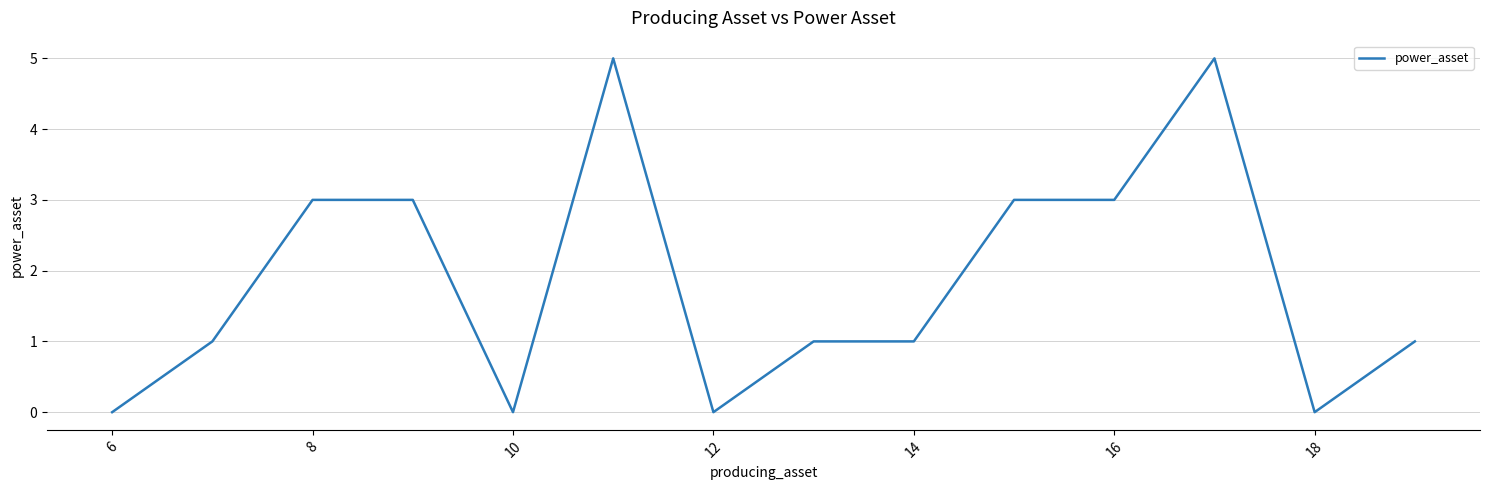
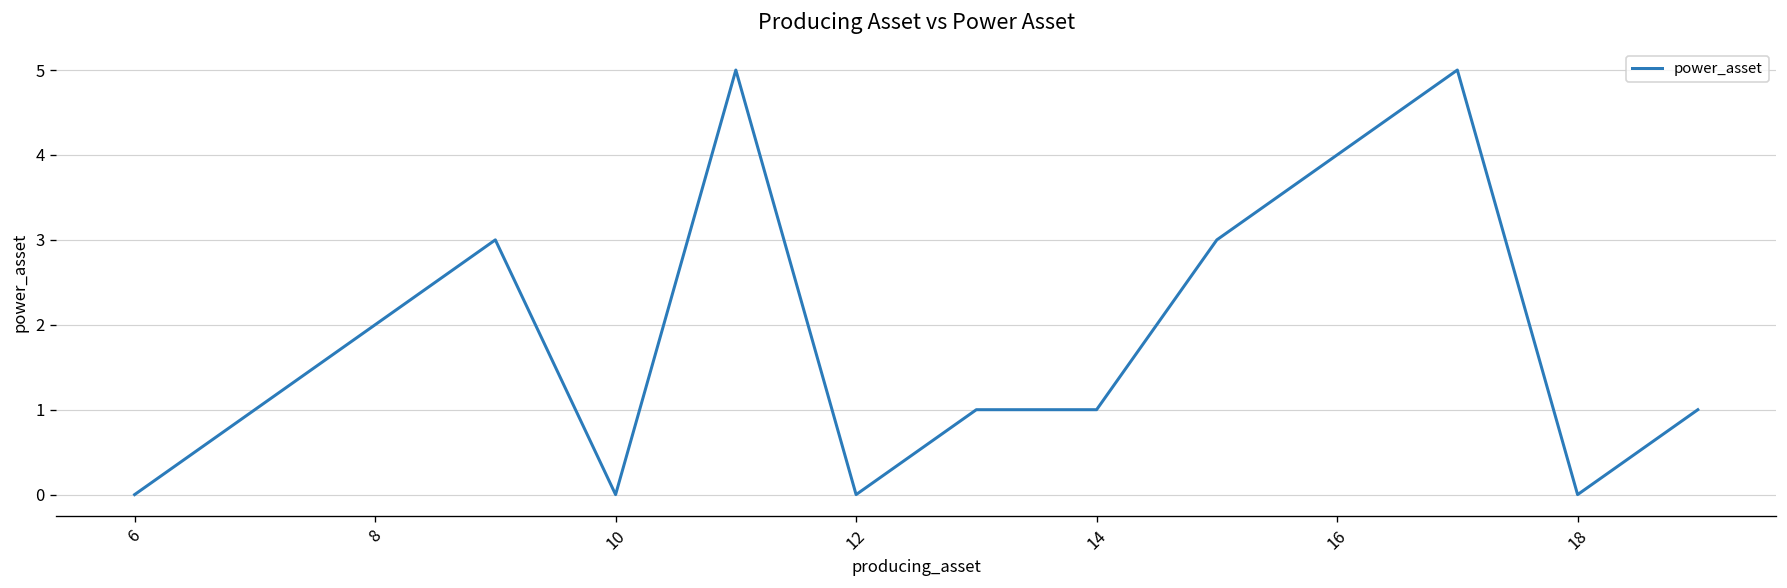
  {
    "6": 0,
-   "8": 3,
+   "8": 2,
    "10": 0,
    "12": 0,
    "14": 1,
-   "16": 3,
+   "16": 4,
    "18": 0
  }
